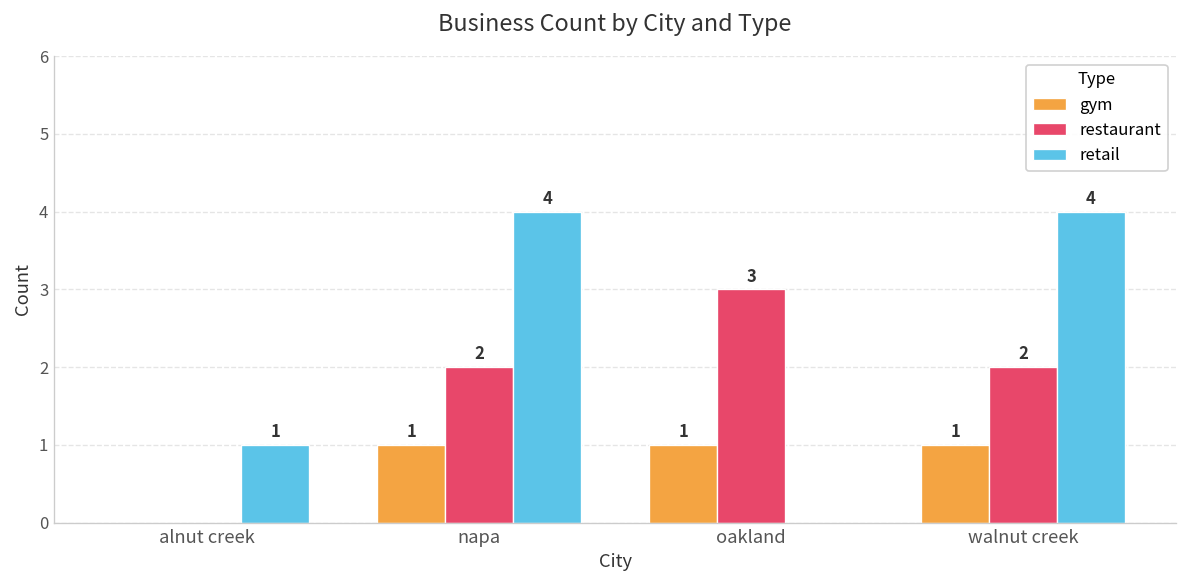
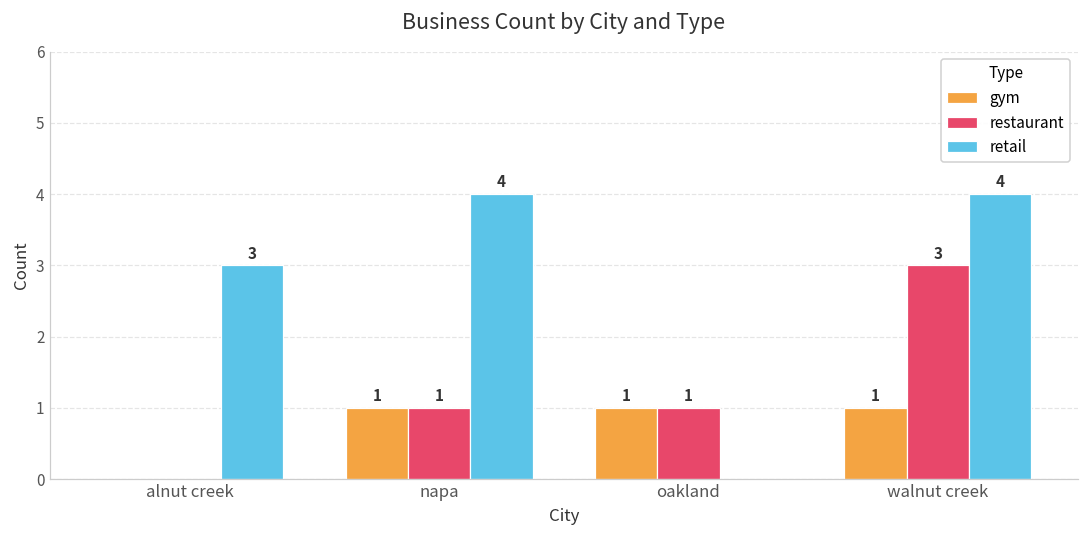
  {
    "gym": {
      "napa": 1,
      "oakland": 1,
      "walnut creek": 1
    },
    "restaurant": {
-     "napa": 2,
-     "oakland": 3,
-     "walnut creek": 2
+     "napa": 1,
+     "oakland": 1,
+     "walnut creek": 3
    },
    "retail": {
-     "alnut creek": 1,
+     "alnut creek": 3,
      "napa": 4,
      "walnut creek": 4
    }
  }
